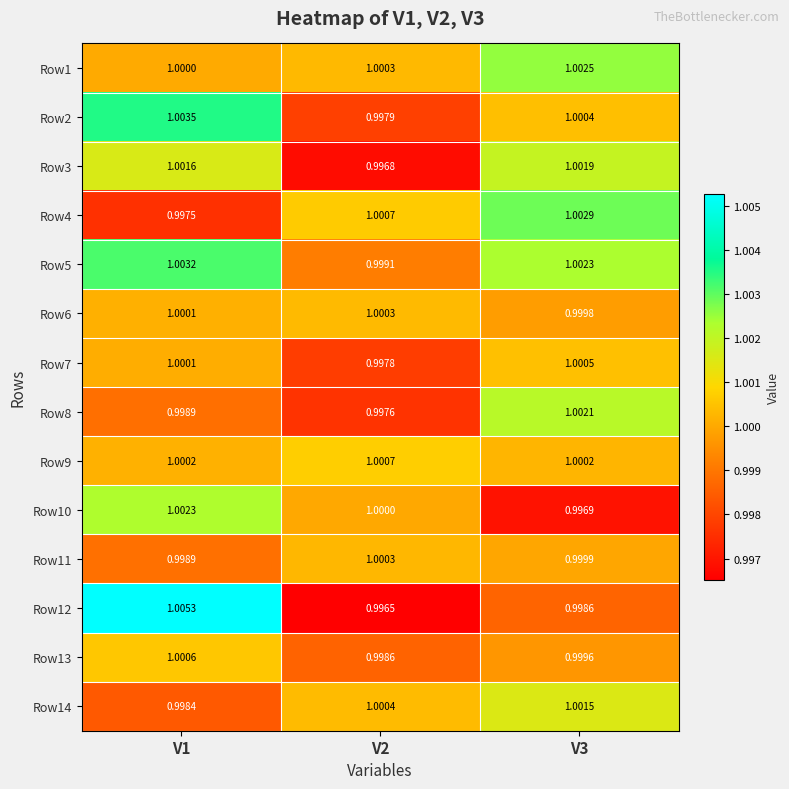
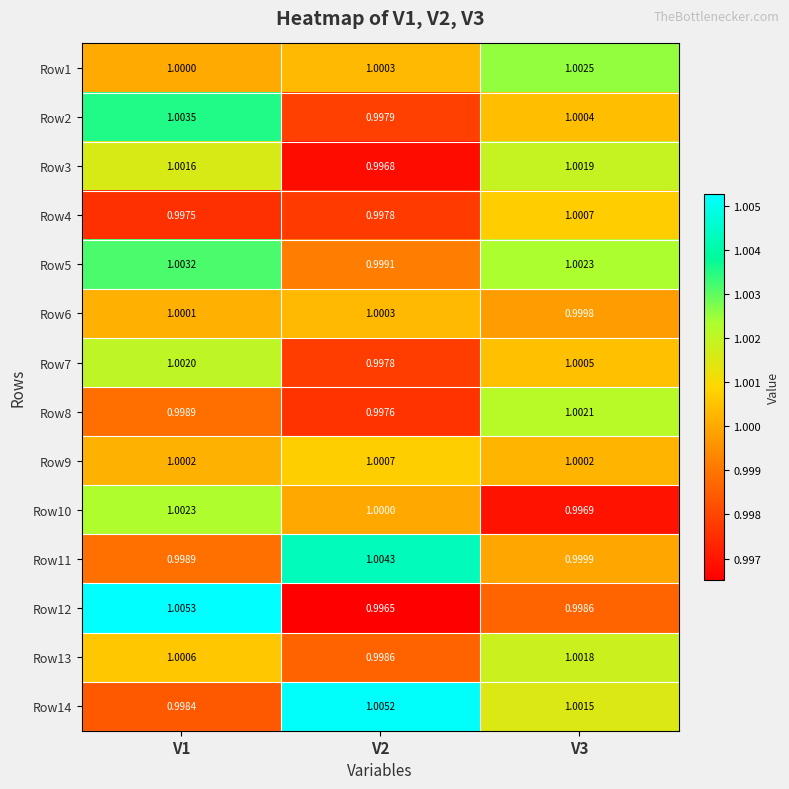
  {
    "Row1": {
      "V1": 1.0000,
      "V2": 1.0003,
      "V3": 1.0025
    },
    "Row2": {
      "V1": 1.0035,
      "V2": 0.9979,
      "V3": 1.0004
    },
    "Row3": {
      "V1": 1.0016,
      "V2": 0.9968,
      "V3": 1.0019
    },
    "Row4": {
      "V1": 0.9975,
-     "V2": 1.0007,
-     "V3": 1.0029
+     "V2": 0.9978,
+     "V3": 1.0007
    },
    "Row5": {
      "V1": 1.0032,
      "V2": 0.9991,
      "V3": 1.0023
    },
    "Row6": {
      "V1": 1.0001,
      "V2": 1.0003,
      "V3": 0.9998
    },
    "Row7": {
-     "V1": 1.0001,
+     "V1": 1.0020,
      "V2": 0.9978,
      "V3": 1.0005
    },
    "Row8": {
      "V1": 0.9989,
      "V2": 0.9976,
      "V3": 1.0021
    },
    "Row9": {
      "V1": 1.0002,
      "V2": 1.0007,
      "V3": 1.0002
    },
    "Row10": {
      "V1": 1.0023,
      "V2": 1.0000,
      "V3": 0.9969
    },
    "Row11": {
      "V1": 0.9989,
-     "V2": 1.0003,
+     "V2": 1.0043,
      "V3": 0.9999
    },
    "Row12": {
      "V1": 1.0053,
      "V2": 0.9965,
      "V3": 0.9986
    },
    "Row13": {
      "V1": 1.0006,
      "V2": 0.9986,
-     "V3": 0.9996
+     "V3": 1.0018
    },
    "Row14": {
      "V1": 0.9984,
-     "V2": 1.0004,
+     "V2": 1.0052,
      "V3": 1.0015
    }
  }
